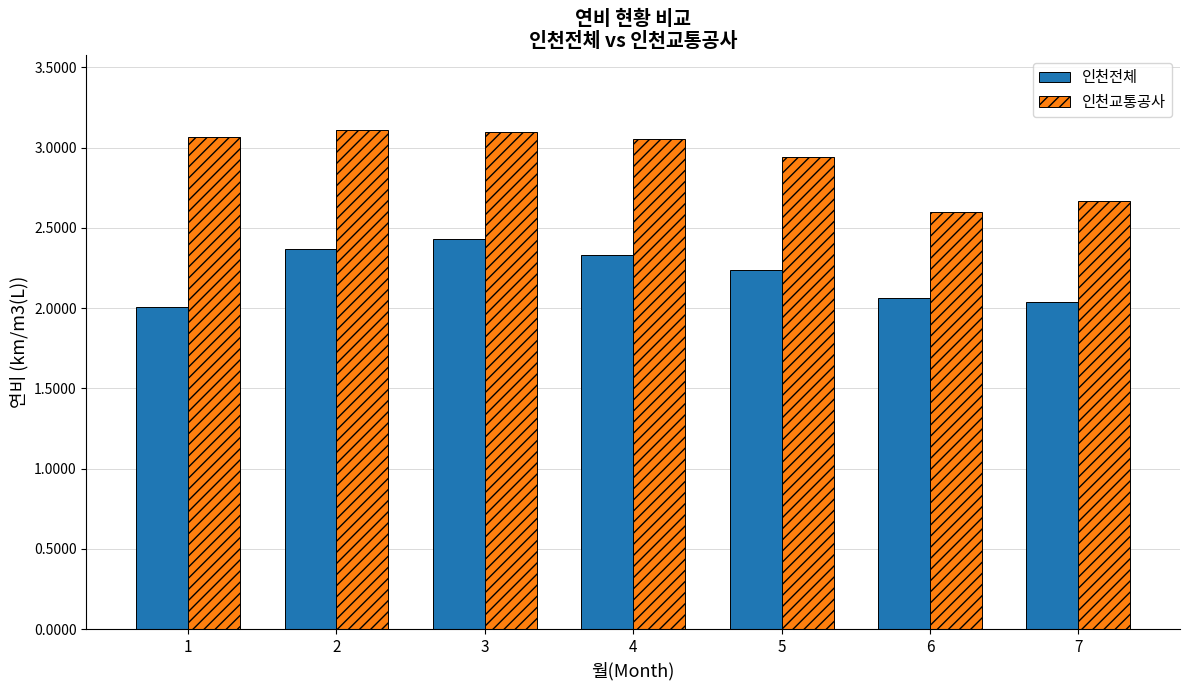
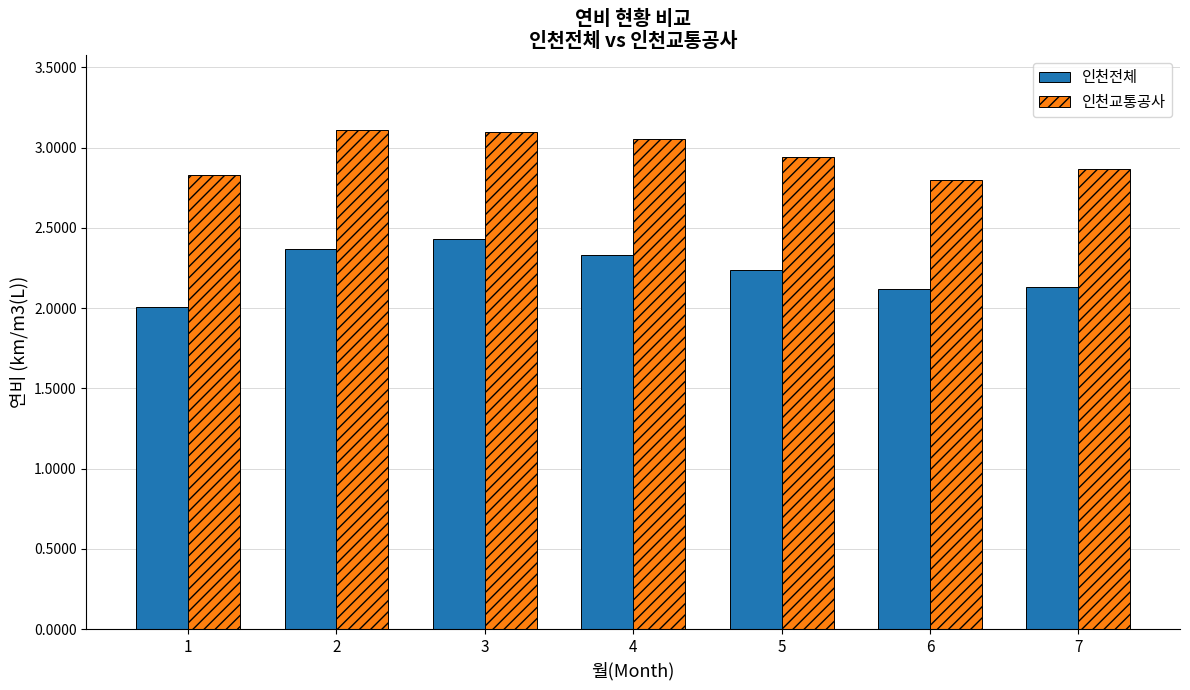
  {
    "인천전체": {
      "1": 2.01,
      "2": 2.37,
      "3": 2.43,
      "4": 2.33,
      "5": 2.24,
-     "6": 2.07,
-     "7": 2.04
+     "6": 2.12,
+     "7": 2.13
    },
    "인천교통공사": {
-     "1": 3.06,
+     "1": 2.83,
      "2": 3.11,
      "3": 3.10,
      "4": 3.05,
      "5": 2.94,
-     "6": 2.6,
-     "7": 2.67
+     "6": 2.8,
+     "7": 2.87
    }
  }
